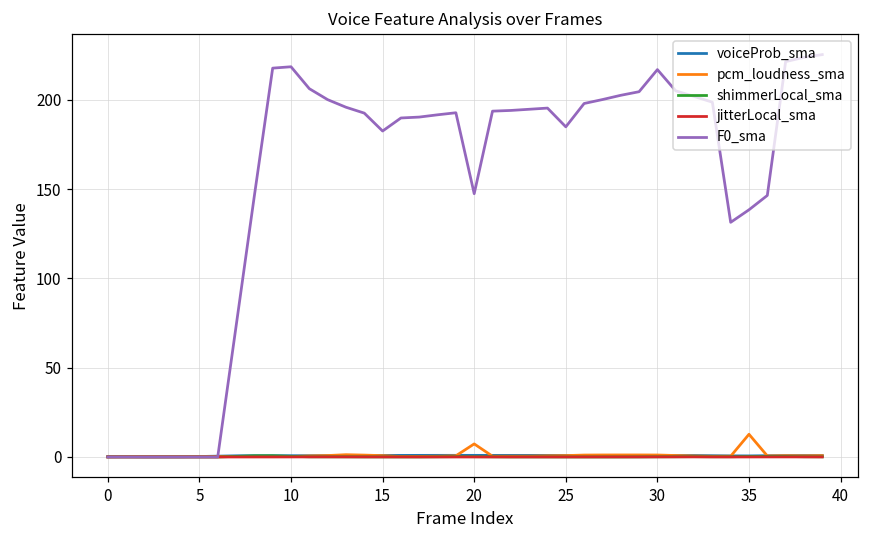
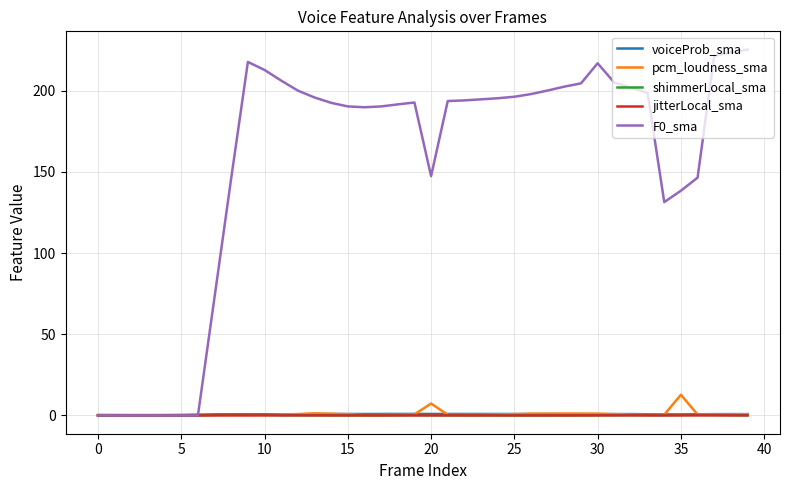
  {
    "pcm_loudness_sma": {
      "20": 7,
      "35": 13
    },
    "F0_sma": {
-     "10": 219,
-     "15": 183,
+     "10": 213,
+     "15": 190,
      "20": 147,
-     "25": 185,
+     "25": 196,
      "30": 217,
      "35": 138
    }
  }
